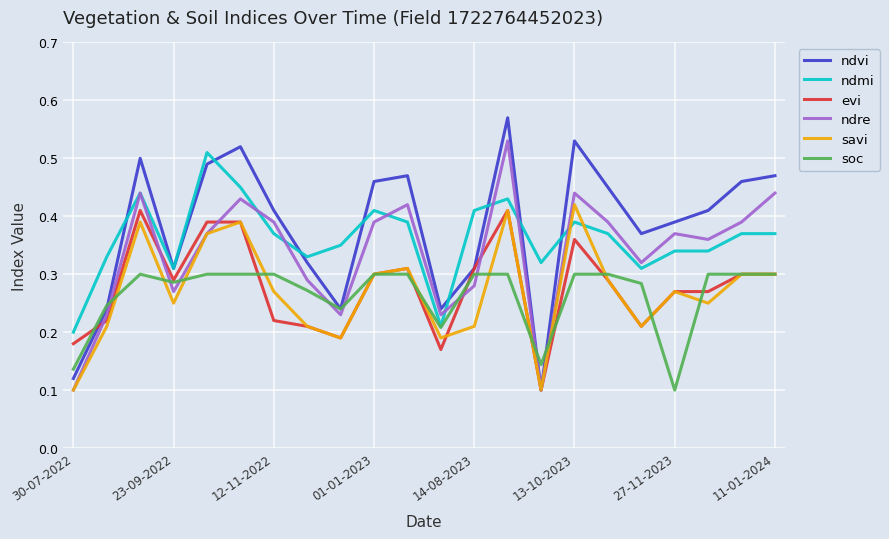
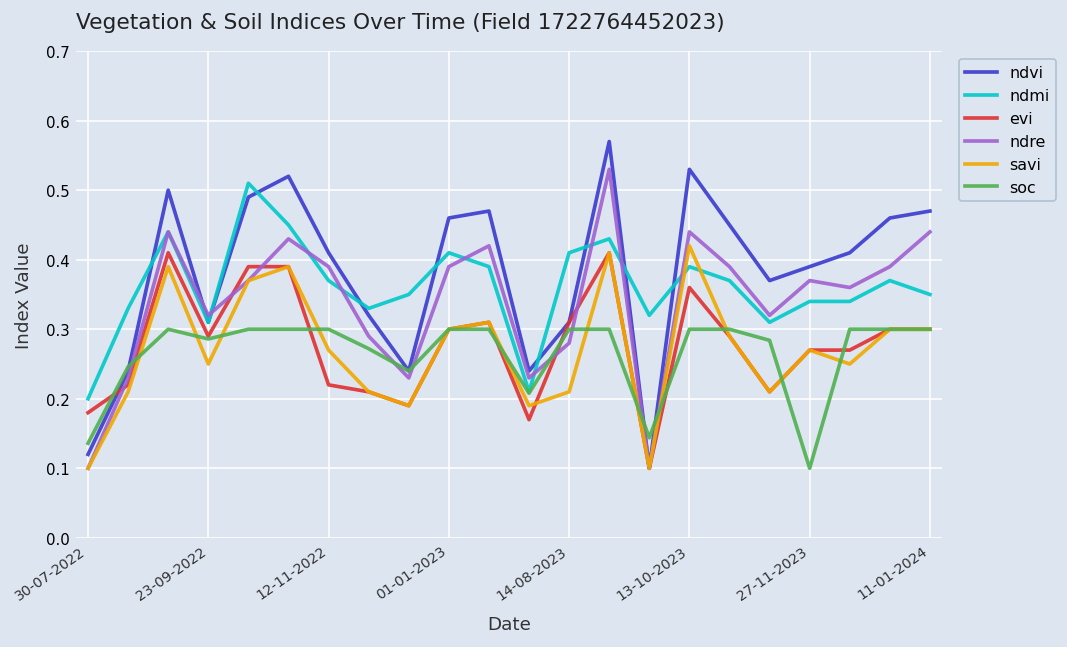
  {
    "ndvi": {
      "30-07-2022": 0.12,
      "12-11-2022": 0.41,
      "01-01-2023": 0.46,
      "13-10-2023": 0.53,
      "27-11-2023": 0.39,
      "11-01-2024": 0.47
    },
    "ndmi": {
      "30-07-2022": 0.20,
      "12-11-2022": 0.37,
      "01-01-2023": 0.41,
      "14-08-2023": 0.41,
      "13-10-2023": 0.39,
      "27-11-2023": 0.34,
-     "11-01-2024": 0.37
+     "11-01-2024": 0.35
    },
    "evi": {
      "30-07-2022": 0.18,
      "12-11-2022": 0.22,
      "13-10-2023": 0.36
    },
    "ndre": {
-     "23-09-2022": 0.27,
+     "23-09-2022": 0.32,
      "12-11-2022": 0.39,
      "01-01-2023": 0.39,
      "14-08-2023": 0.28,
      "13-10-2023": 0.44,
      "27-11-2023": 0.37,
      "11-01-2024": 0.44
    },
    "savi": {
      "23-09-2022": 0.25,
      "12-11-2022": 0.27,
      "14-08-2023": 0.21,
      "13-10-2023": 0.42
    },
    "soc": {
      "30-07-2022": 0.14,
      "12-11-2022": 0.30,
      "14-08-2023": 0.30,
      "13-10-2023": 0.30,
      "27-11-2023": 0.10
    }
  }
